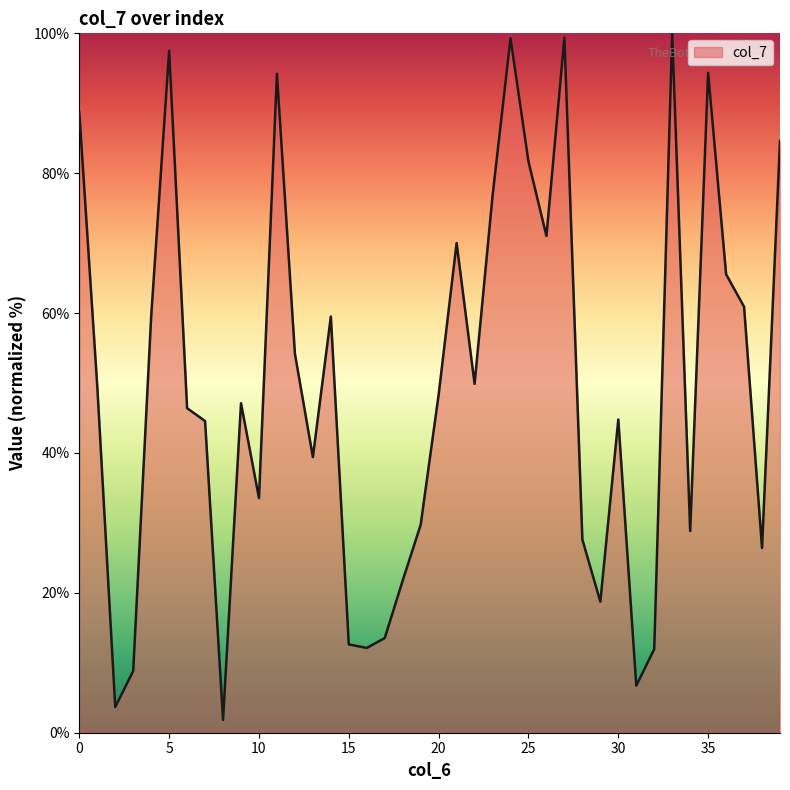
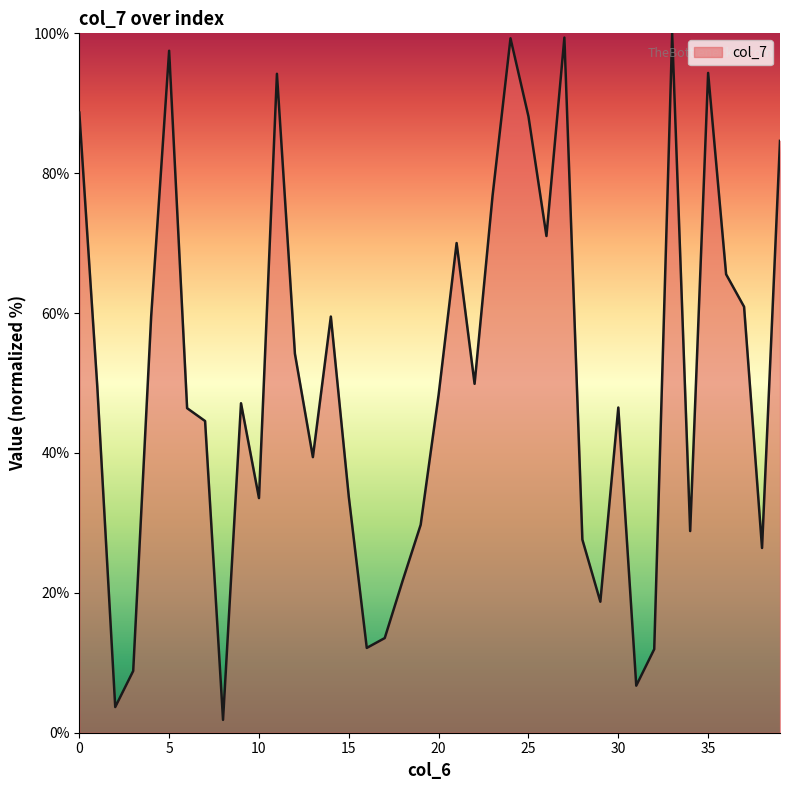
  {
    "0": "89%",
    "5": "98%",
    "10": "34%",
-   "15": "13%",
+   "15": "34%",
    "20": "48%",
-   "25": "82%",
-   "30": "45%",
+   "25": "88%",
+   "30": "46%",
    "35": "94%"
  }
